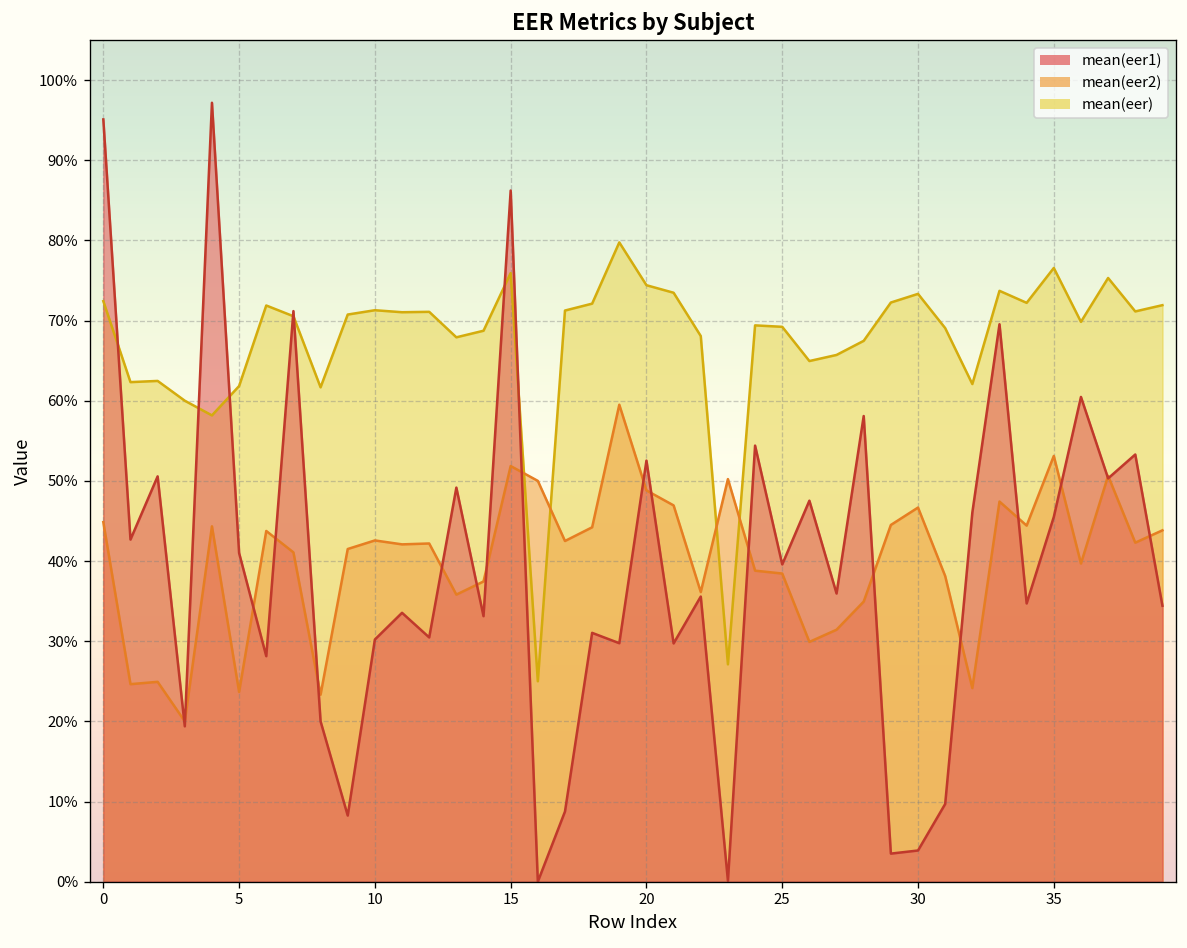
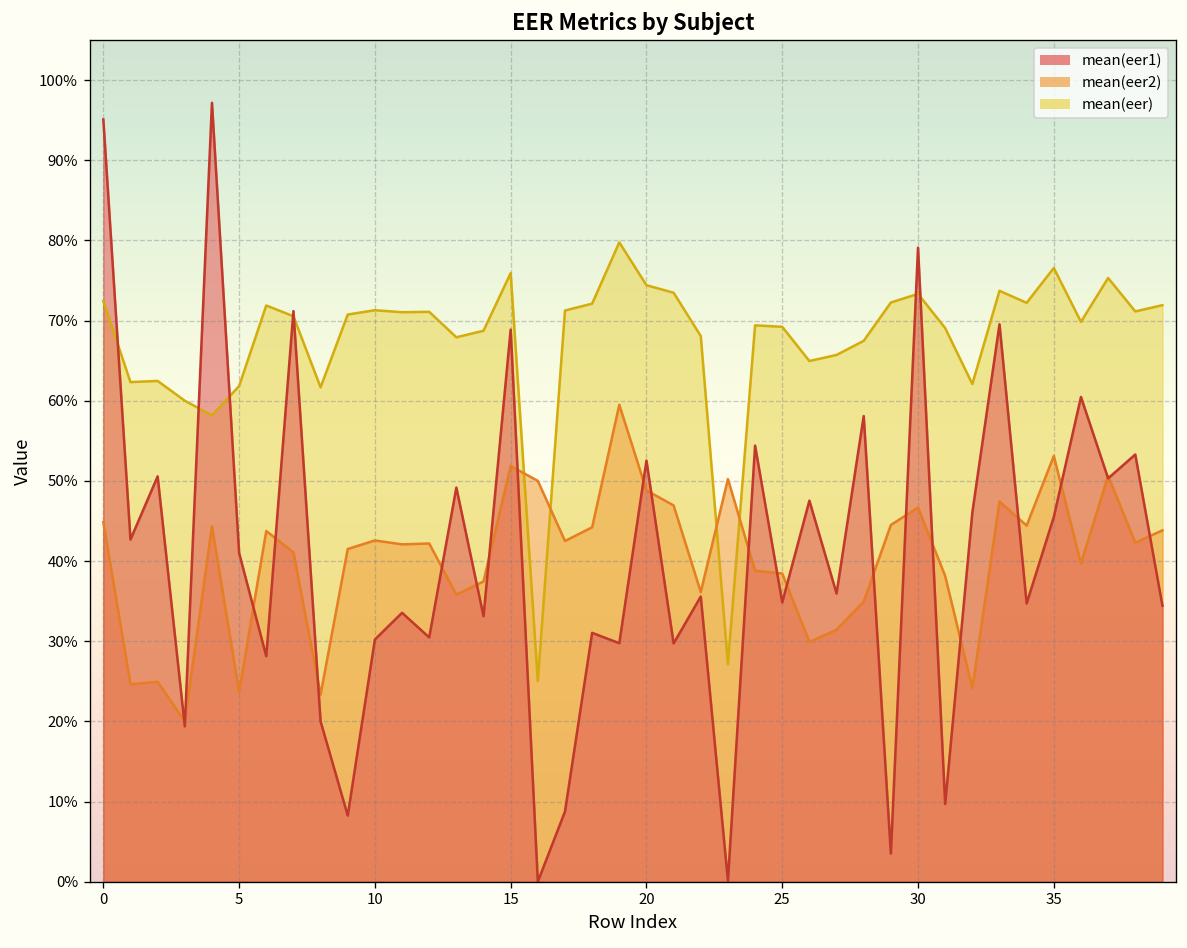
  {
    "mean(eer1)": {
      "0": "95%",
      "5": "41%",
      "10": "30%",
-     "15": "86%",
+     "15": "69%",
      "20": "53%",
-     "25": "40%",
-     "30": "4%",
+     "25": "35%",
+     "30": "79%",
      "35": "46%"
    }
  }
